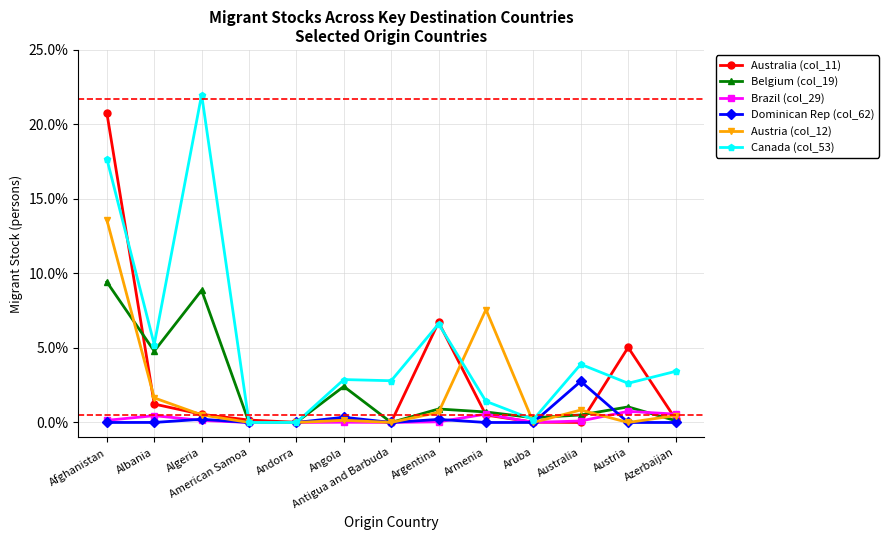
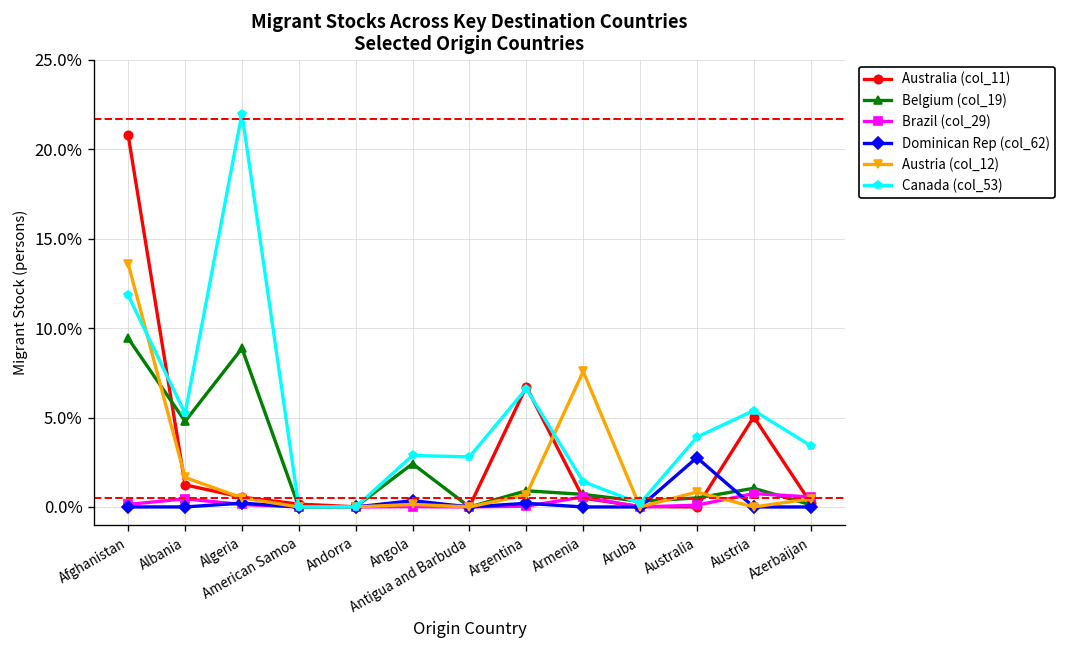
  {
    "Australia (col_11)": {
      "Afghanistan": "20.8%",
      "Albania": "1.2%",
      "Austria": "5.0%"
    },
    "Belgium (col_19)": {
      "Afghanistan": "9.4%",
      "Albania": "4.8%",
      "Algeria": "8.9%",
      "Angola": "2.4%",
      "Argentina": "0.9%",
      "Australia": "0.5%",
      "Austria": "1.0%"
    },
    "Brazil (col_29)": {
      "Albania": "0.5%",
      "Austria": "0.7%"
    },
    "Dominican Rep (col_62)": {
      "Albania": "0.0%",
      "Angola": "0.4%",
      "Armenia": "0.0%",
      "Australia": "2.8%"
    },
    "Austria (col_12)": {
      "Afghanistan": "13.6%",
      "Albania": "1.6%",
      "Argentina": "0.7%",
      "Armenia": "7.6%",
      "Australia": "0.8%"
    },
    "Canada (col_53)": {
-     "Afghanistan": "17.7%",
+     "Afghanistan": "11.8%",
      "Albania": "5.2%",
      "Algeria": "22.0%",
      "Angola": "2.9%",
      "Antigua and Barbuda": "2.8%",
      "Armenia": "1.4%",
      "Australia": "3.9%",
-     "Austria": "2.6%",
+     "Austria": "5.4%",
      "Azerbaijan": "3.4%"
    }
  }
